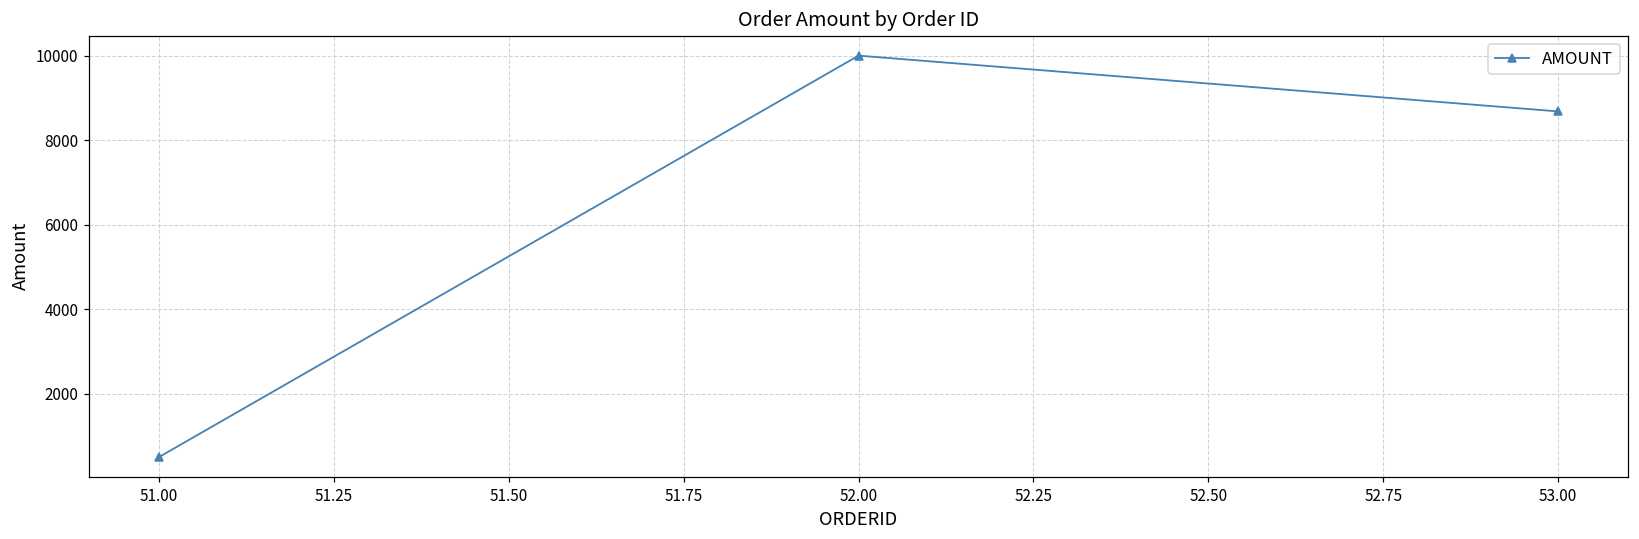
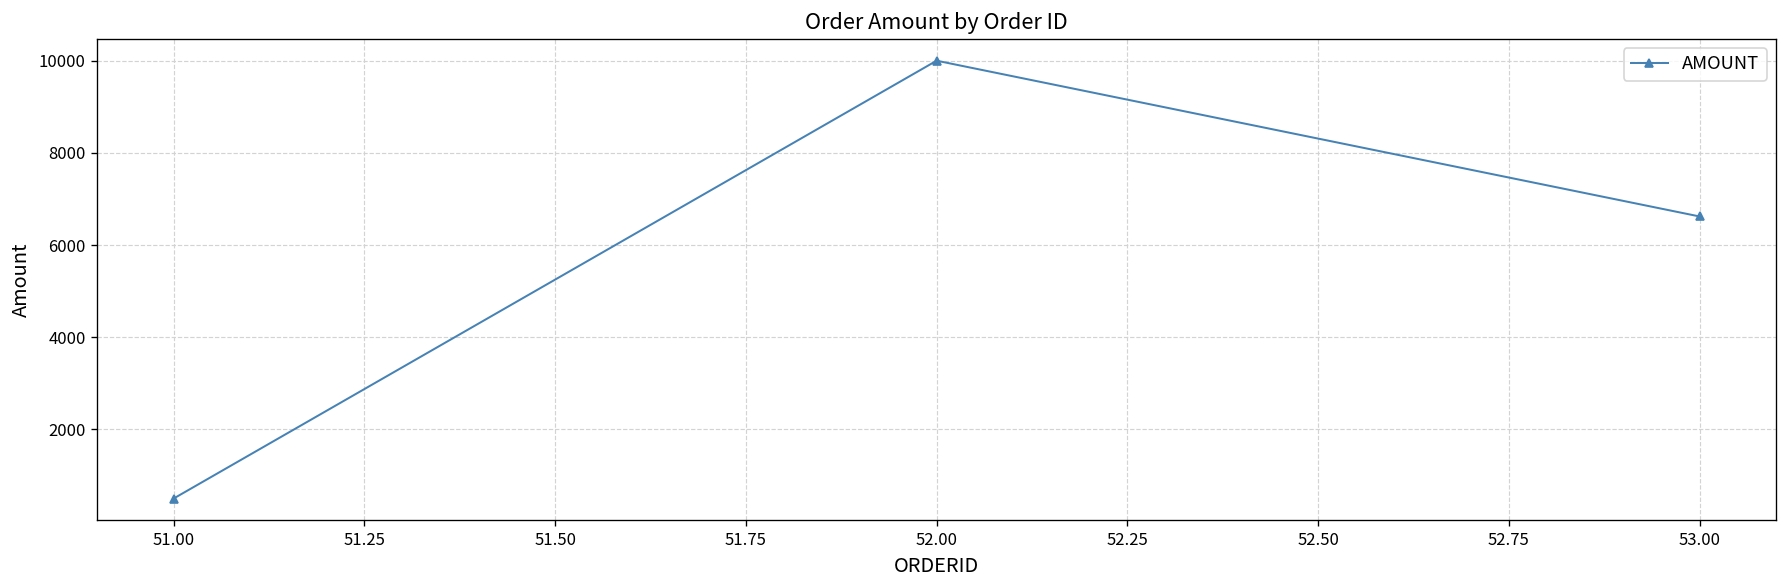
  {
    "51.00": 500,
    "52.00": 10000,
-   "53.00": 8700
+   "53.00": 6600
  }
